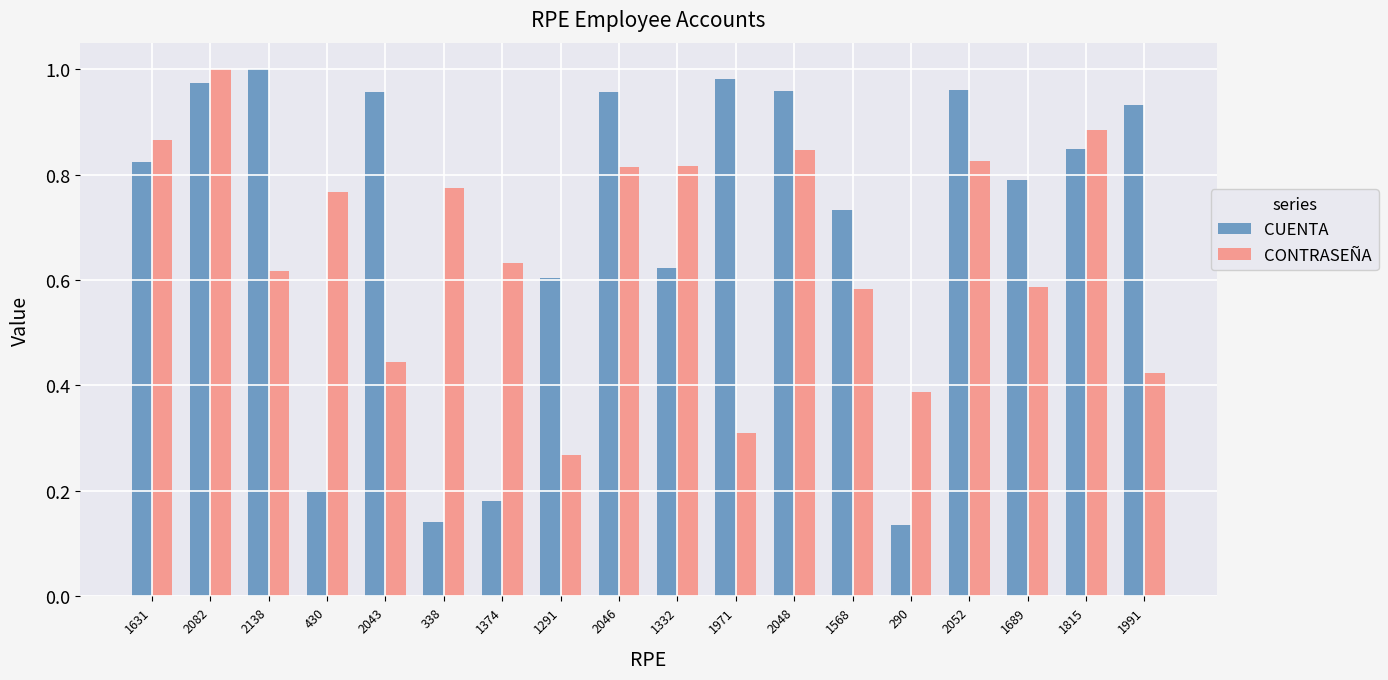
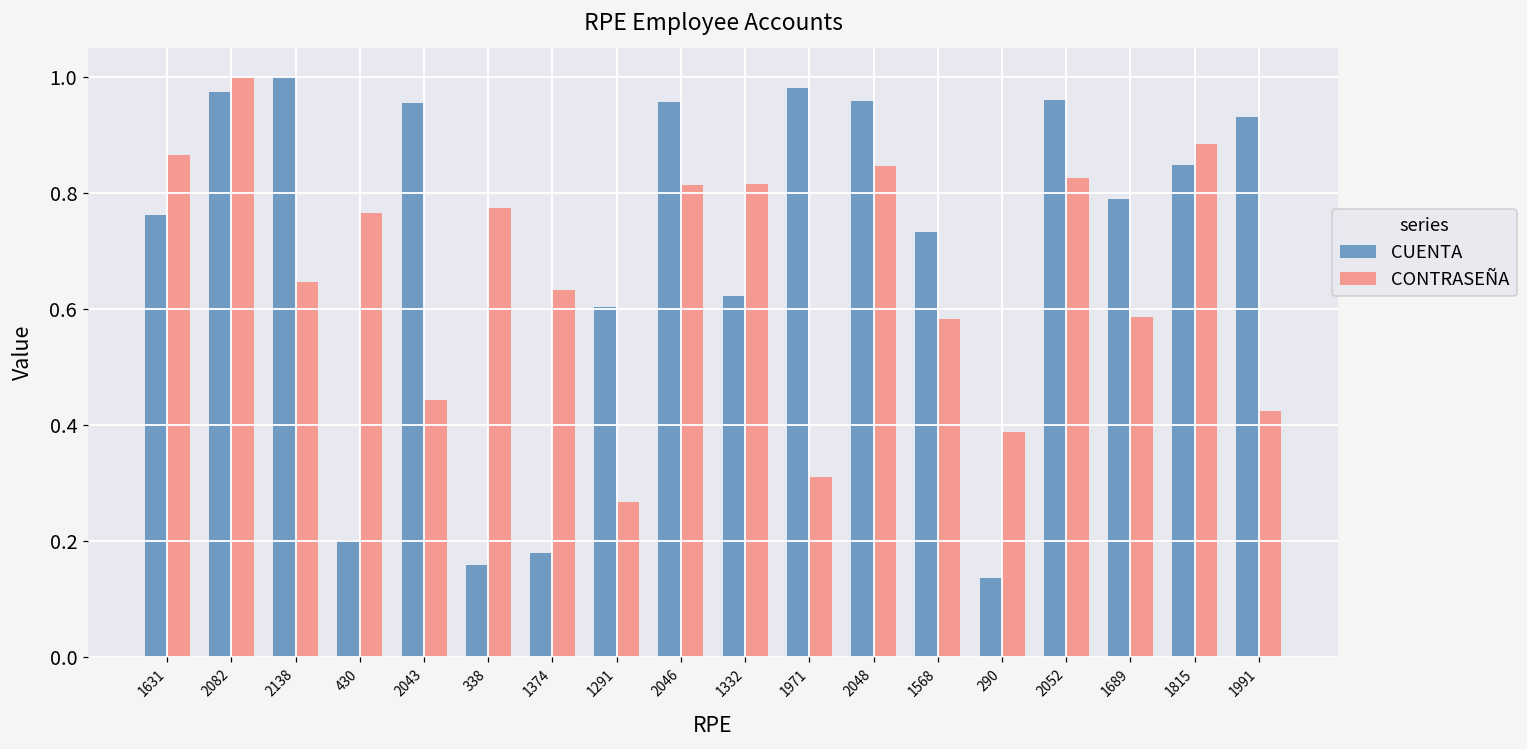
  {
    "CUENTA": {
-     "1631": 0.82,
+     "1631": 0.76,
      "2082": 0.97,
      "2138": 1.00,
      "430": 0.20,
      "2043": 0.96,
-     "338": 0.14,
+     "338": 0.16,
      "1374": 0.18,
      "1291": 0.60,
      "2046": 0.96,
      "1332": 0.62,
      "1971": 0.98,
      "2048": 0.96,
      "1568": 0.73,
      "290": 0.14,
      "2052": 0.96,
      "1689": 0.79,
      "1815": 0.85,
      "1991": 0.93
    },
    "CONTRASEÑA": {
      "1631": 0.87,
      "2082": 1.00,
-     "2138": 0.62,
+     "2138": 0.65,
      "430": 0.77,
      "2043": 0.44,
      "338": 0.77,
      "1374": 0.63,
      "1291": 0.27,
      "2046": 0.81,
      "1332": 0.82,
      "1971": 0.31,
      "2048": 0.85,
      "1568": 0.58,
      "290": 0.39,
      "2052": 0.83,
      "1689": 0.59,
      "1815": 0.88,
      "1991": 0.42
    }
  }
